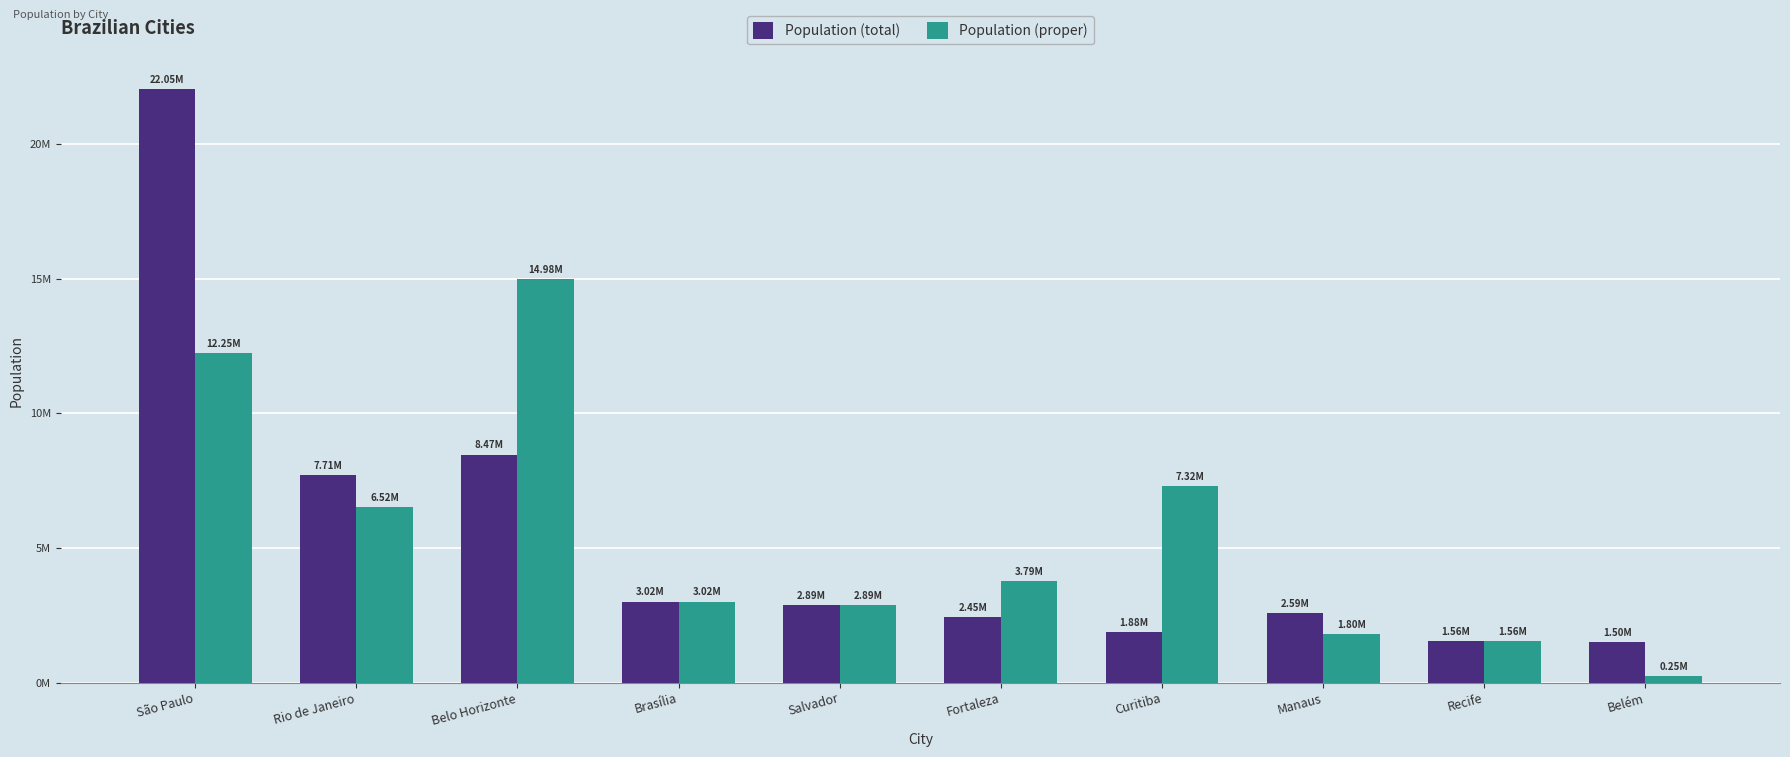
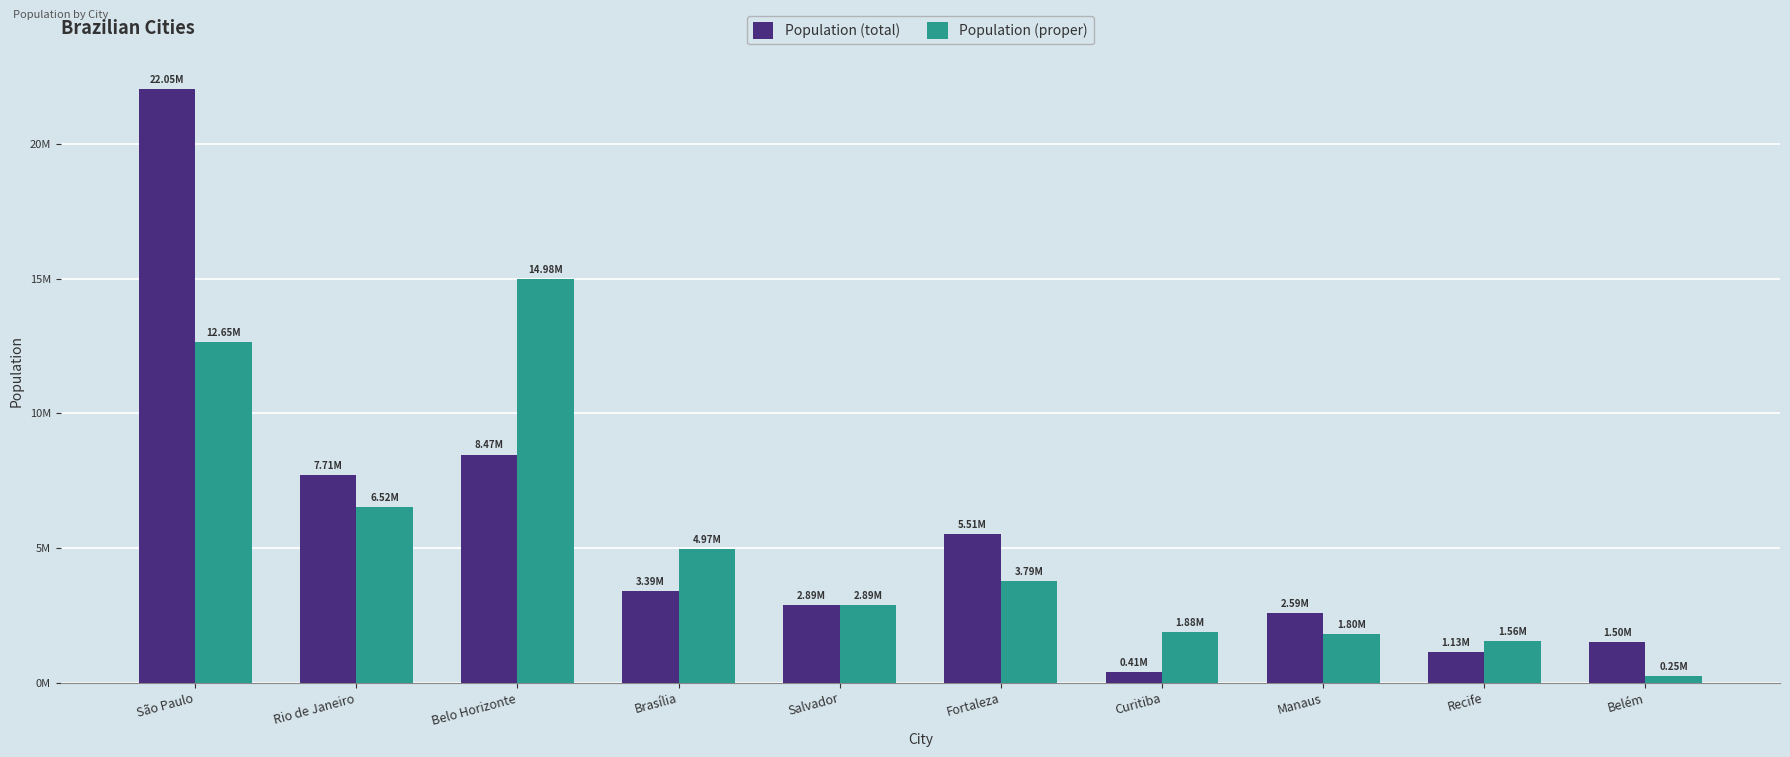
  {
    "Population (total)": {
      "São Paulo": "22.05M",
      "Rio de Janeiro": "7.71M",
      "Belo Horizonte": "8.47M",
-     "Brasília": "3.02M",
+     "Brasília": "3.39M",
      "Salvador": "2.89M",
-     "Fortaleza": "2.45M",
-     "Curitiba": "1.88M",
+     "Fortaleza": "5.51M",
+     "Curitiba": "0.41M",
      "Manaus": "2.59M",
-     "Recife": "1.56M",
+     "Recife": "1.13M",
      "Belém": "1.50M"
    },
    "Population (proper)": {
-     "São Paulo": "12.25M",
+     "São Paulo": "12.65M",
      "Rio de Janeiro": "6.52M",
      "Belo Horizonte": "14.98M",
-     "Brasília": "3.02M",
+     "Brasília": "4.97M",
      "Salvador": "2.89M",
      "Fortaleza": "3.79M",
-     "Curitiba": "7.32M",
+     "Curitiba": "1.88M",
      "Manaus": "1.80M",
      "Recife": "1.56M",
      "Belém": "0.25M"
    }
  }
